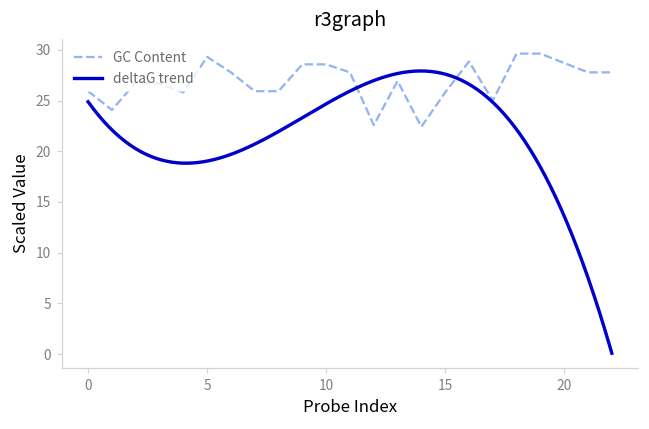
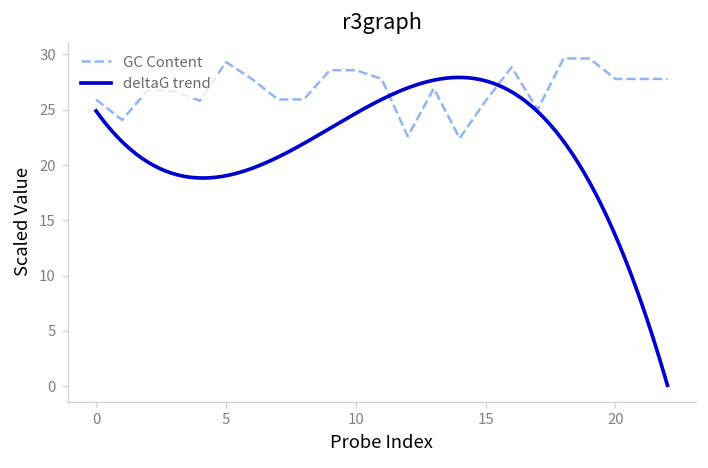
  {
    "GC Content": {
      "5": 29,
      "10": 29,
      "15": 26,
-     "20": 29
+     "20": 28
    },
    "deltaG trend": {
      "0": 25
    }
  }
